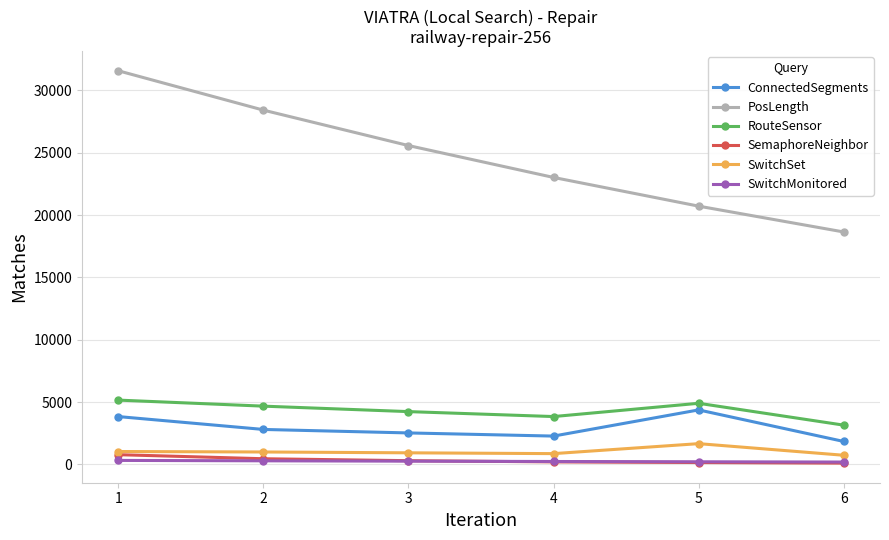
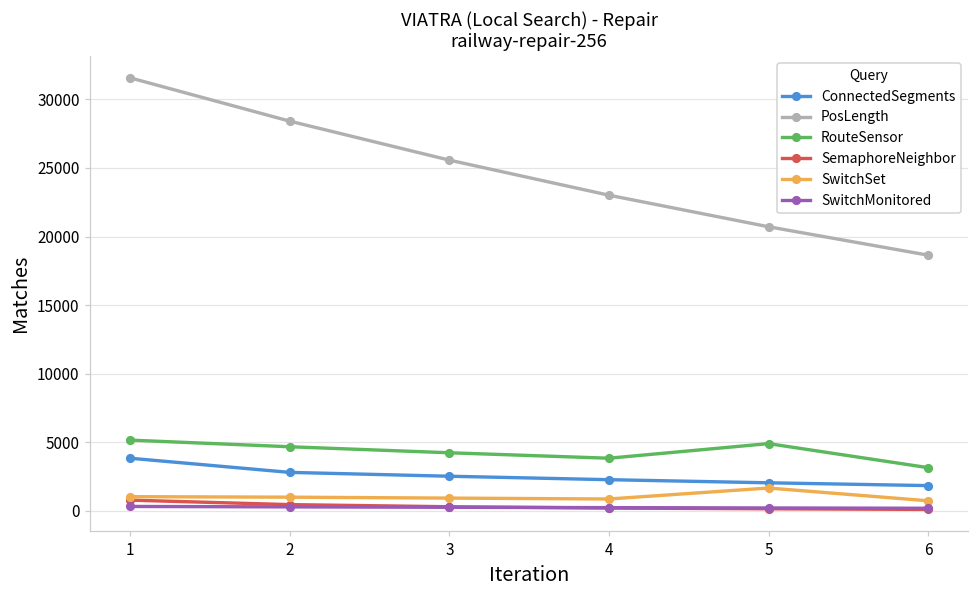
  {
    "ConnectedSegments": {
      "1": 3800,
      "2": 2800,
      "3": 2500,
      "4": 2300,
-     "5": 4400,
+     "5": 2000,
      "6": 1800
    },
    "PosLength": {
      "1": 31600,
      "2": 28400,
      "3": 25600,
      "4": 23000,
      "5": 20700,
      "6": 18600
    },
    "RouteSensor": {
      "1": 5200,
      "2": 4700,
      "3": 4200,
      "4": 3800,
      "5": 4900,
      "6": 3200
    },
    "SemaphoreNeighbor": {
      "1": 800
    },
    "SwitchSet": {
      "1": 1000,
      "2": 1000,
      "3": 900,
      "4": 900,
      "5": 1700,
      "6": 700
    },
    "SwitchMonitored": {
      "1": 300
    }
  }
